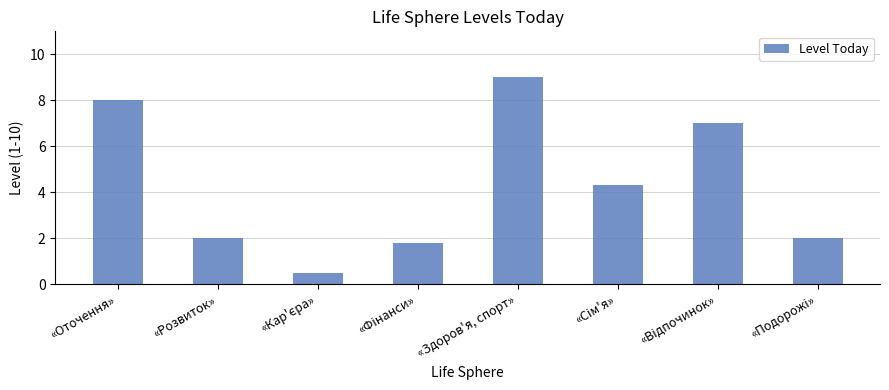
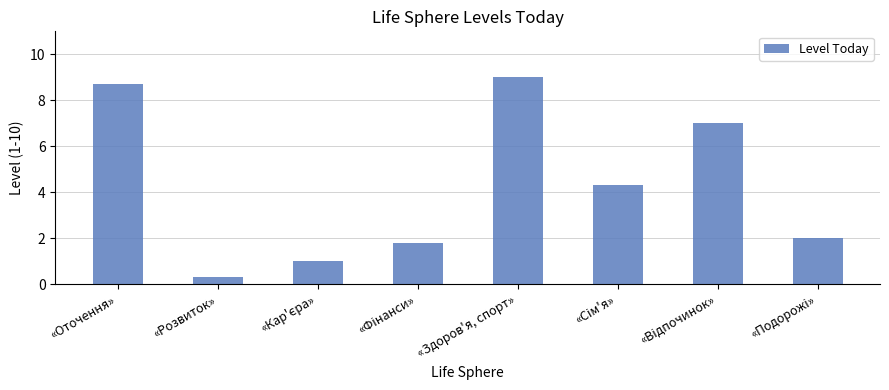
  {
-   "«Оточення»": 8.0,
-   "«Розвиток»": 2.0,
-   "«Кар'єра»": 0.5,
+   "«Оточення»": 8.7,
+   "«Розвиток»": 0.3,
+   "«Кар'єра»": 1.0,
    "«Фінанси»": 1.8,
    "«Здоров'я, спорт»": 9.0,
    "«Сім'я»": 4.3,
    "«Відпочинок»": 7.0,
    "«Подорожі»": 2.0
  }
